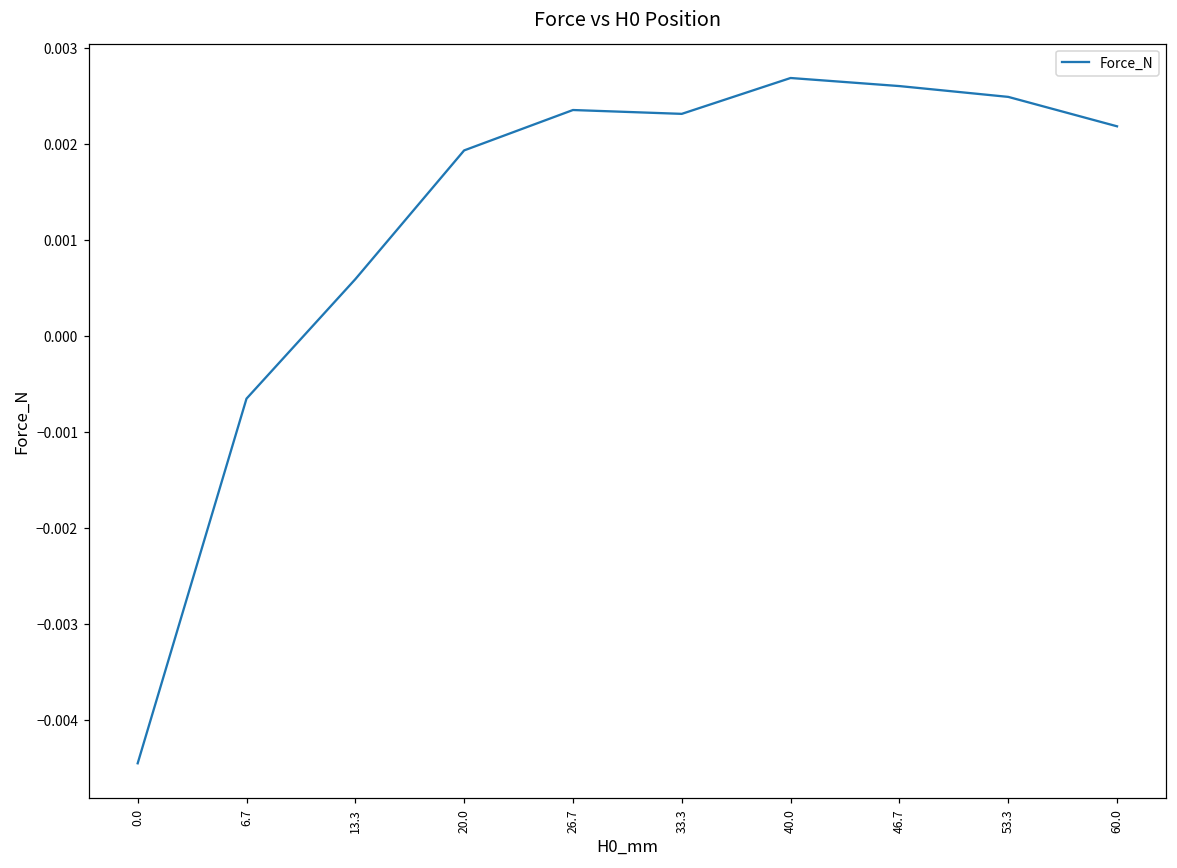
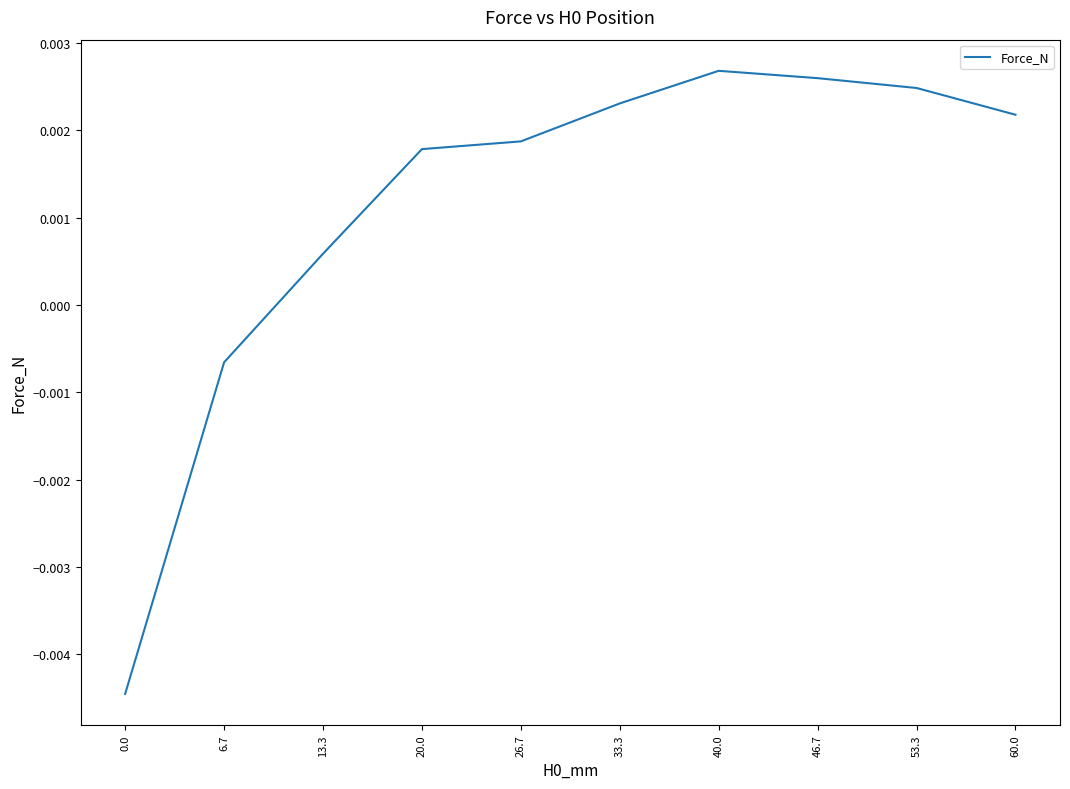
  {
    "0.0": -0.0045,
    "6.7": -0.0007,
    "13.3": 0.0006,
-   "20.0": 0.0019,
-   "26.7": 0.0023,
+   "20.0": 0.0018,
+   "26.7": 0.0019,
    "33.3": 0.0023,
    "40.0": 0.0027,
    "46.7": 0.0026,
    "53.3": 0.0025,
    "60.0": 0.0022
  }
